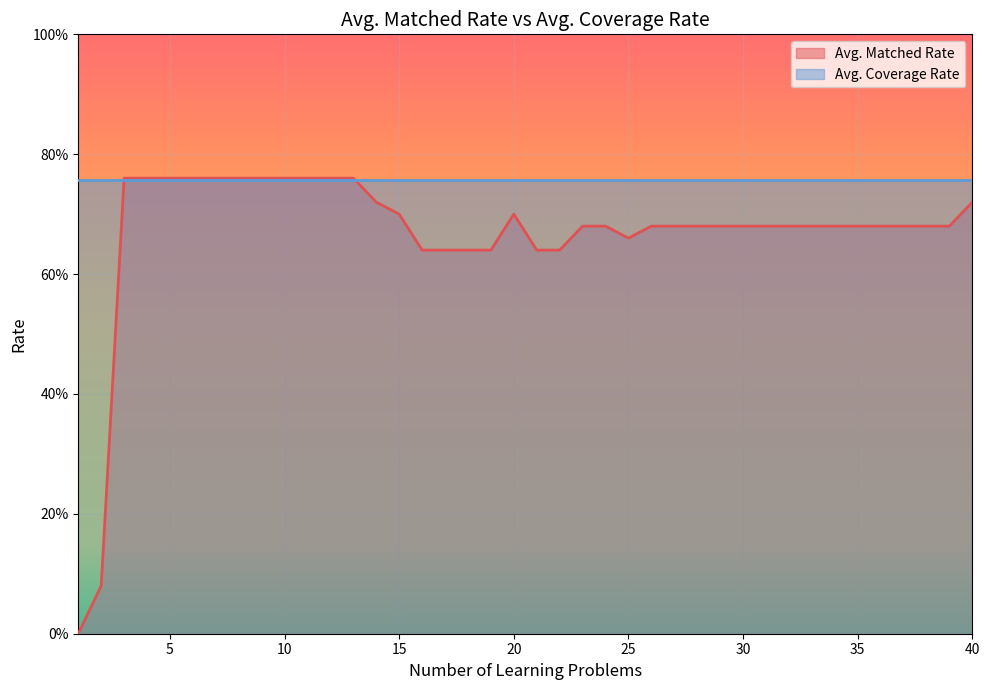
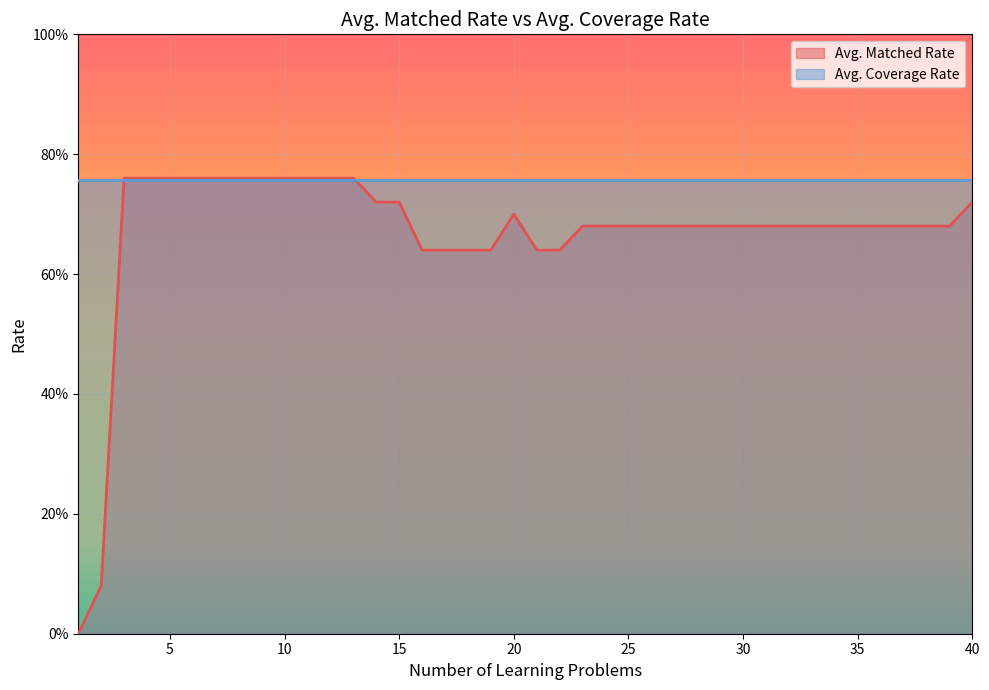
  {
    "Avg. Matched Rate": {
-     "15": "70%",
+     "15": "72%",
      "20": "70%",
-     "25": "66%",
+     "25": "68%",
      "30": "68%",
      "35": "68%",
      "40": "72%"
    },
    "Avg. Coverage Rate": {
      "15": "76%",
      "20": "76%",
      "25": "76%",
      "30": "76%",
      "35": "76%",
      "40": "76%"
    }
  }
